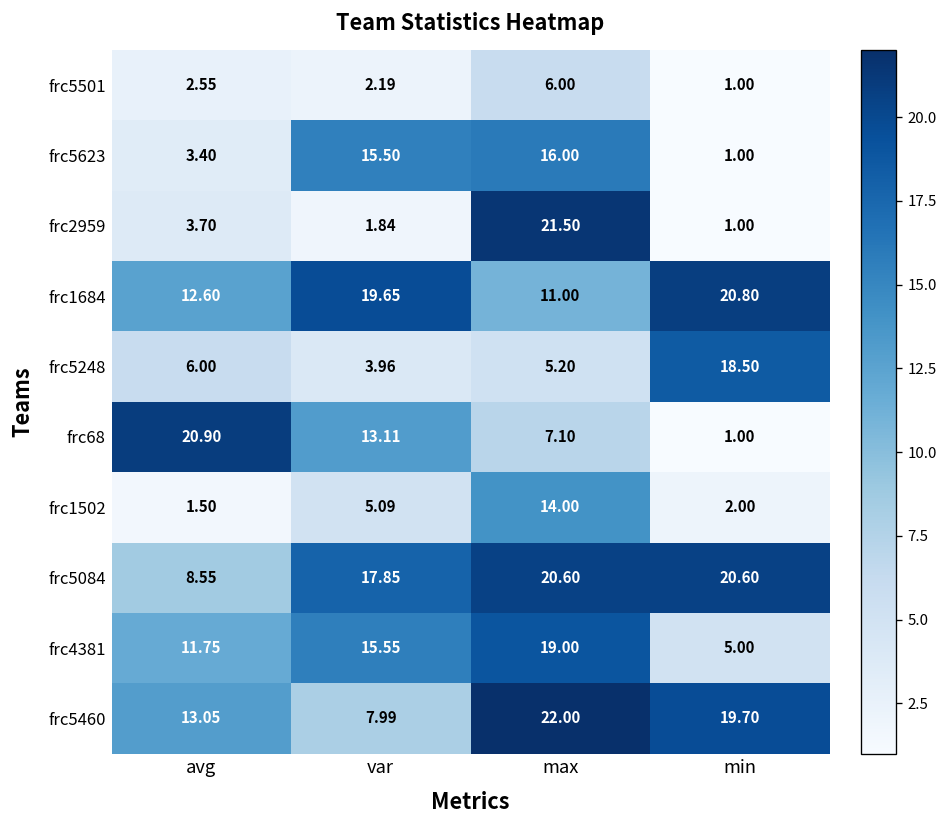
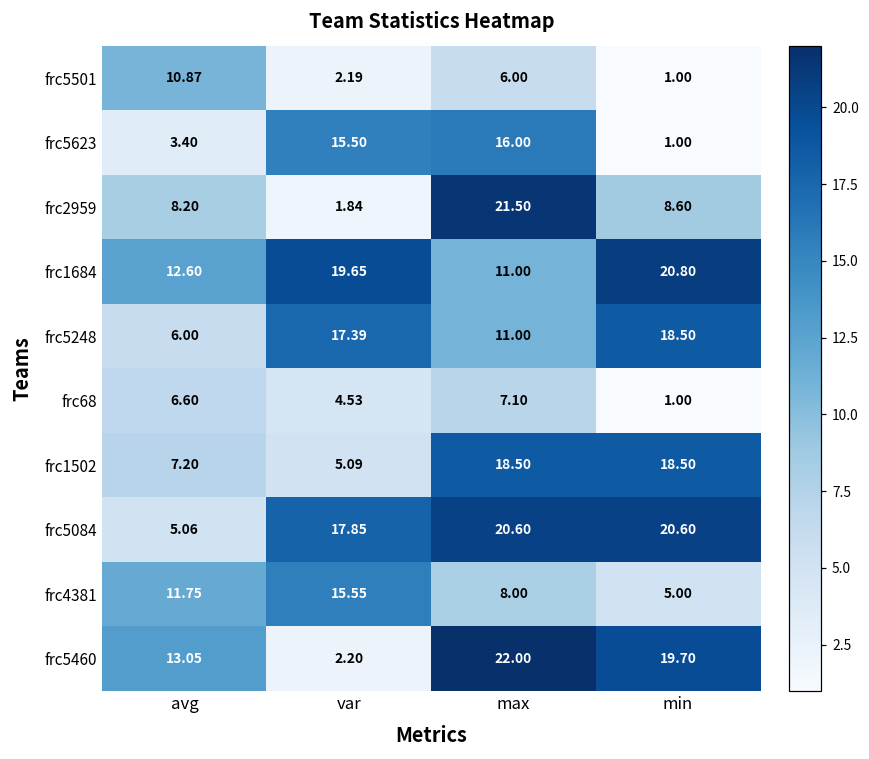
  {
    "frc5501": {
-     "avg": 2.55,
+     "avg": 10.87,
      "var": 2.19,
      "max": 6.00,
      "min": 1.00
    },
    "frc5623": {
      "avg": 3.40,
      "var": 15.50,
      "max": 16.00,
      "min": 1.00
    },
    "frc2959": {
-     "avg": 3.70,
+     "avg": 8.20,
      "var": 1.84,
      "max": 21.50,
-     "min": 1.00
+     "min": 8.60
    },
    "frc1684": {
      "avg": 12.60,
      "var": 19.65,
      "max": 11.00,
      "min": 20.80
    },
    "frc5248": {
      "avg": 6.00,
-     "var": 3.96,
-     "max": 5.20,
+     "var": 17.39,
+     "max": 11.00,
      "min": 18.50
    },
    "frc68": {
-     "avg": 20.90,
-     "var": 13.11,
+     "avg": 6.60,
+     "var": 4.53,
      "max": 7.10,
      "min": 1.00
    },
    "frc1502": {
-     "avg": 1.50,
+     "avg": 7.20,
      "var": 5.09,
-     "max": 14.00,
-     "min": 2.00
+     "max": 18.50,
+     "min": 18.50
    },
    "frc5084": {
-     "avg": 8.55,
+     "avg": 5.06,
      "var": 17.85,
      "max": 20.60,
      "min": 20.60
    },
    "frc4381": {
      "avg": 11.75,
      "var": 15.55,
-     "max": 19.00,
+     "max": 8.00,
      "min": 5.00
    },
    "frc5460": {
      "avg": 13.05,
-     "var": 7.99,
+     "var": 2.20,
      "max": 22.00,
      "min": 19.70
    }
  }
